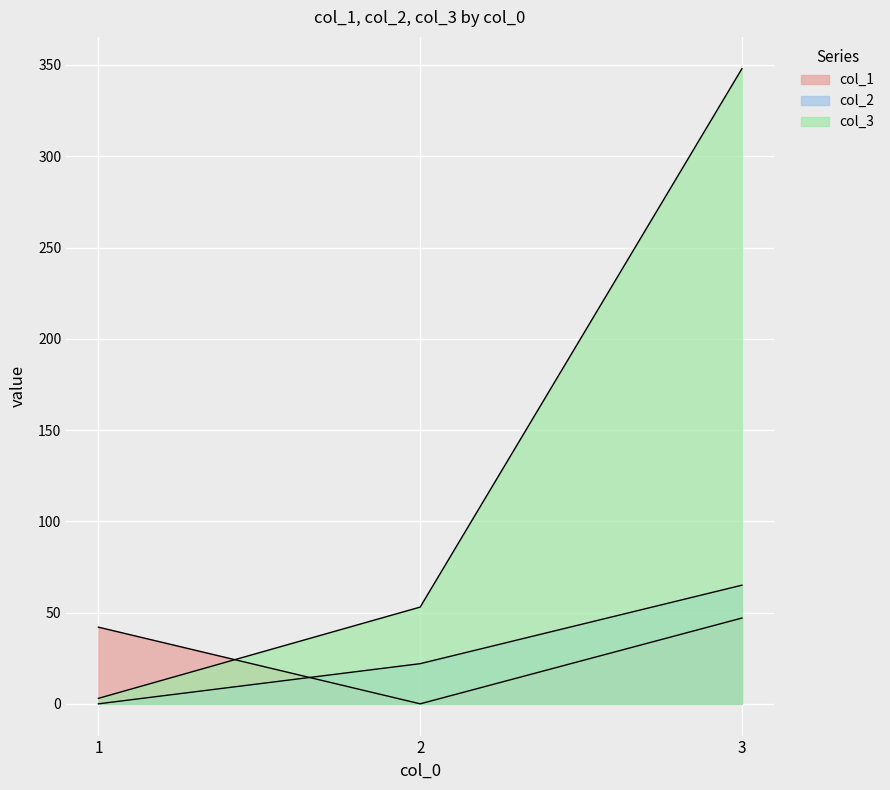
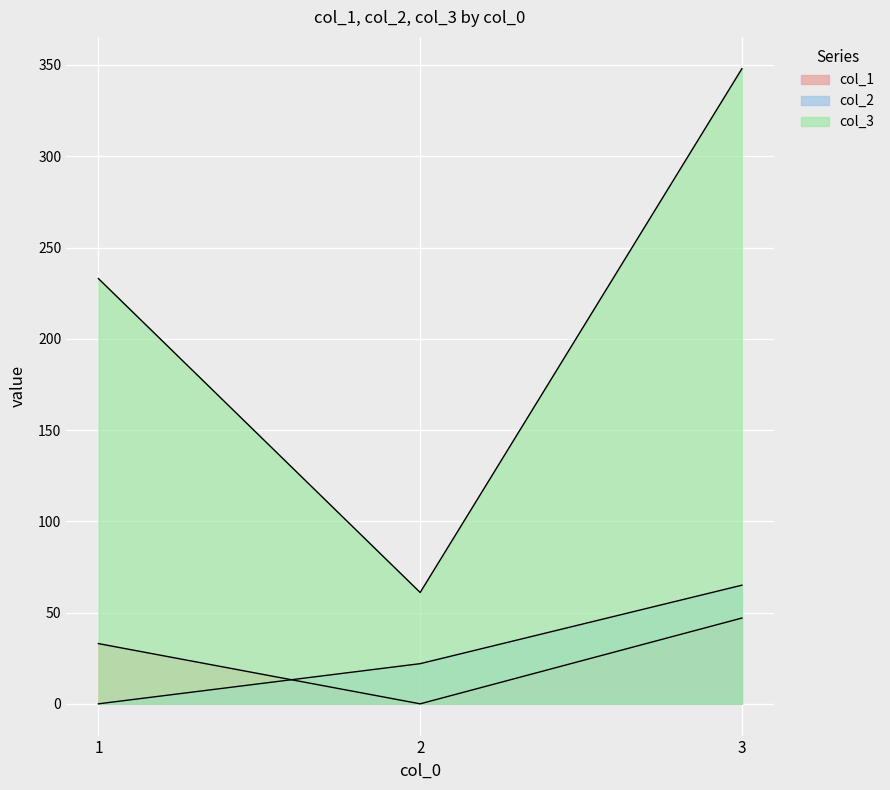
  {
    "col_1": {
-     "1": 42,
+     "1": 33,
      "2": 0,
      "3": 47
    },
    "col_2": {
      "1": 0,
      "2": 22,
      "3": 65
    },
    "col_3": {
-     "1": 3,
-     "2": 53,
+     "1": 233,
+     "2": 61,
      "3": 348
    }
  }
